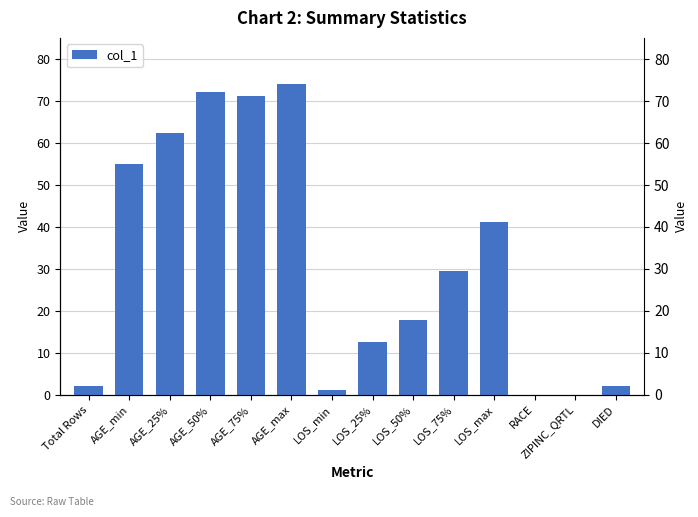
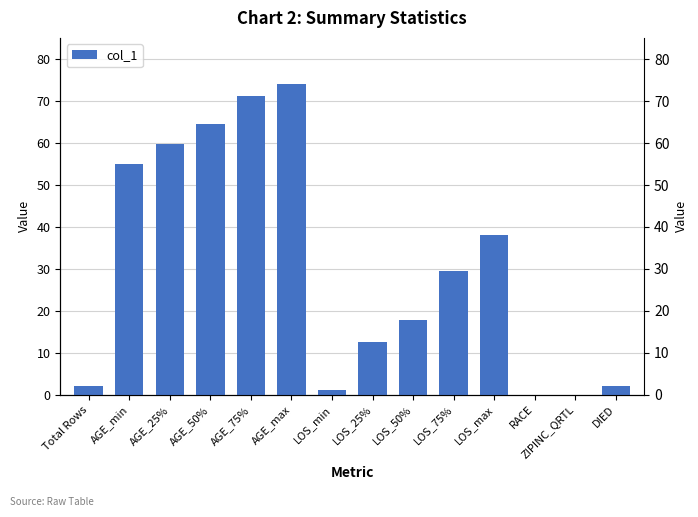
  {
    "Total Rows": 2,
    "AGE_min": 55,
-   "AGE_25%": 62,
-   "AGE_50%": 72,
+   "AGE_25%": 60,
+   "AGE_50%": 65,
    "AGE_75%": 71,
    "AGE_max": 74,
    "LOS_min": 1,
    "LOS_25%": 13,
    "LOS_50%": 18,
    "LOS_75%": 30,
-   "LOS_max": 41,
+   "LOS_max": 38,
    "RACE": 0,
    "ZIPINC_QRTL": 0,
    "DIED": 2
  }
